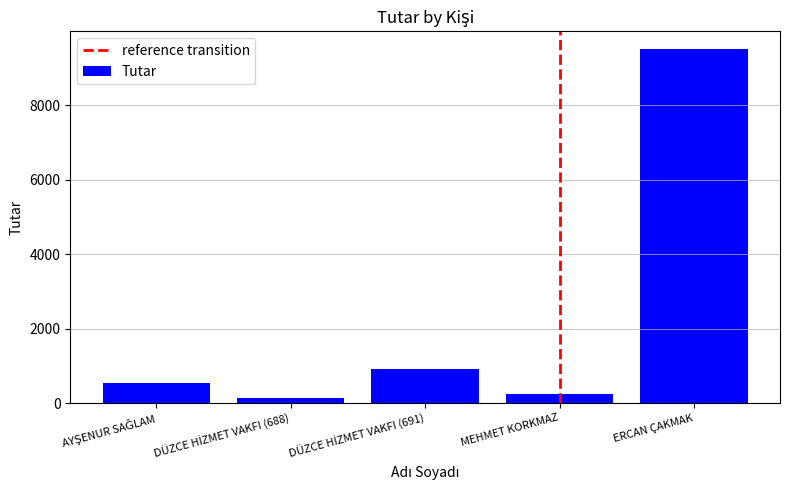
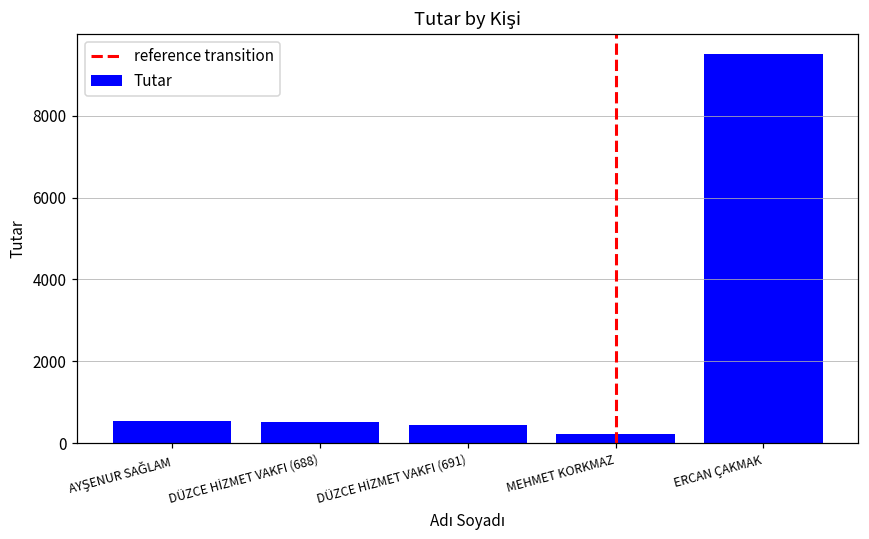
  {
    "AYŞENUR SAĞLAM": 600,
-   "DÜZCE HİZMET VAKFI (688)": 100,
-   "DÜZCE HİZMET VAKFI (691)": 900,
+   "DÜZCE HİZMET VAKFI (688)": 500,
+   "DÜZCE HİZMET VAKFI (691)": 500,
    "MEHMET KORKMAZ": 200,
    "ERCAN ÇAKMAK": 9500
  }
